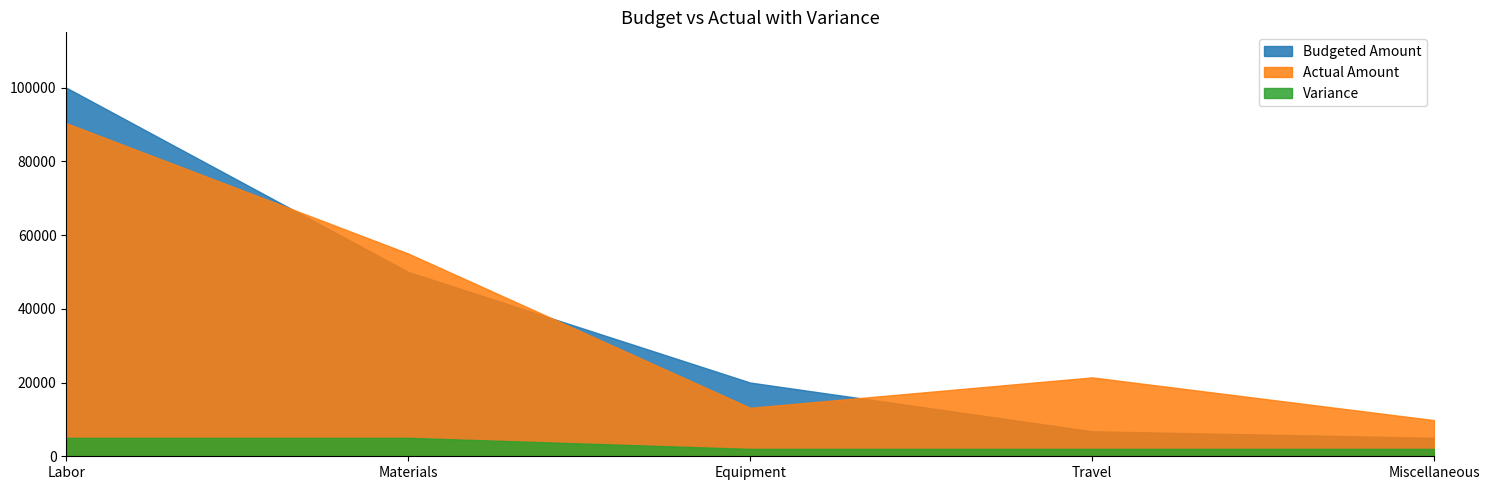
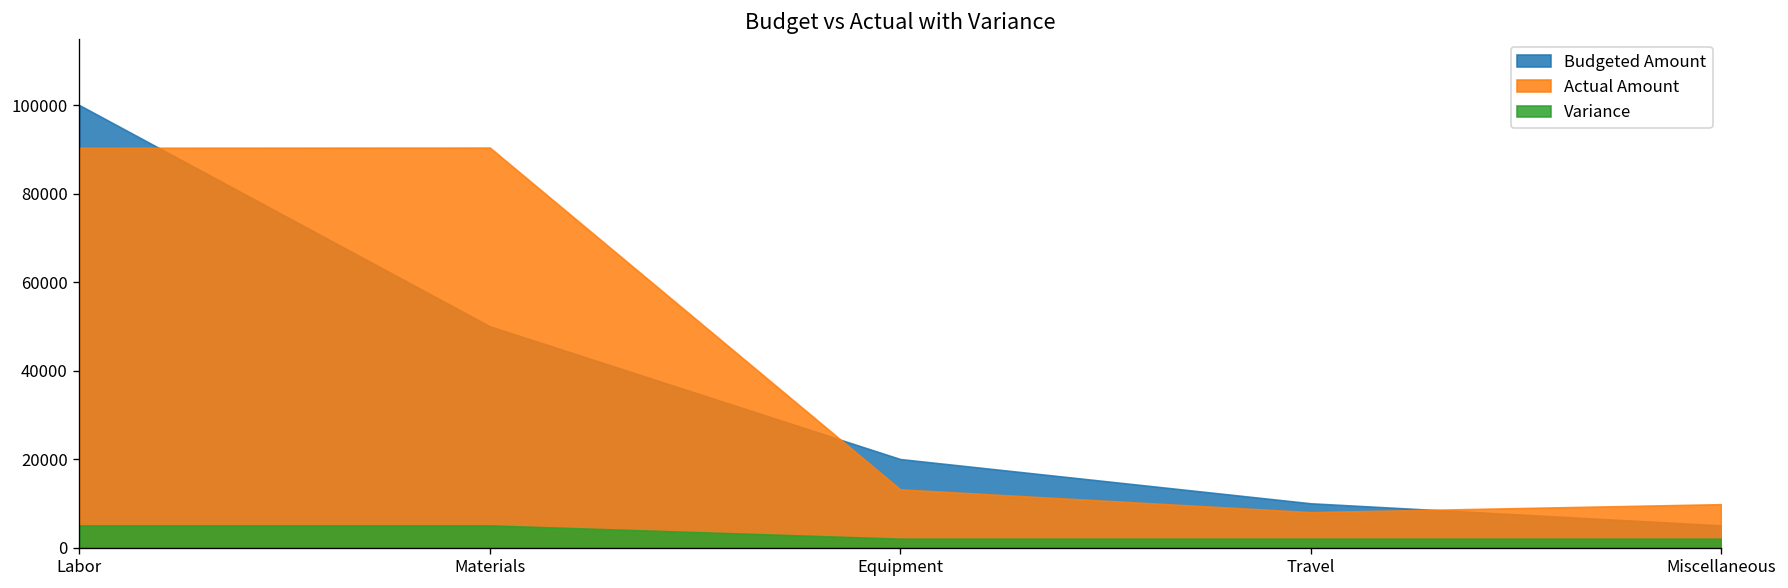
  {
    "Budgeted Amount": {
      "Labor": 100000,
      "Materials": 50000,
      "Equipment": 20000,
-     "Travel": 7000,
+     "Travel": 10000,
      "Miscellaneous": 5000
    },
    "Actual Amount": {
      "Labor": 90000,
-     "Materials": 55000,
+     "Materials": 90000,
      "Equipment": 13000,
-     "Travel": 21000,
+     "Travel": 8000,
      "Miscellaneous": 10000
    },
    "Variance": {
      "Labor": 5000,
      "Materials": 5000,
      "Equipment": 2000,
      "Travel": 2000,
      "Miscellaneous": 2000
    }
  }
